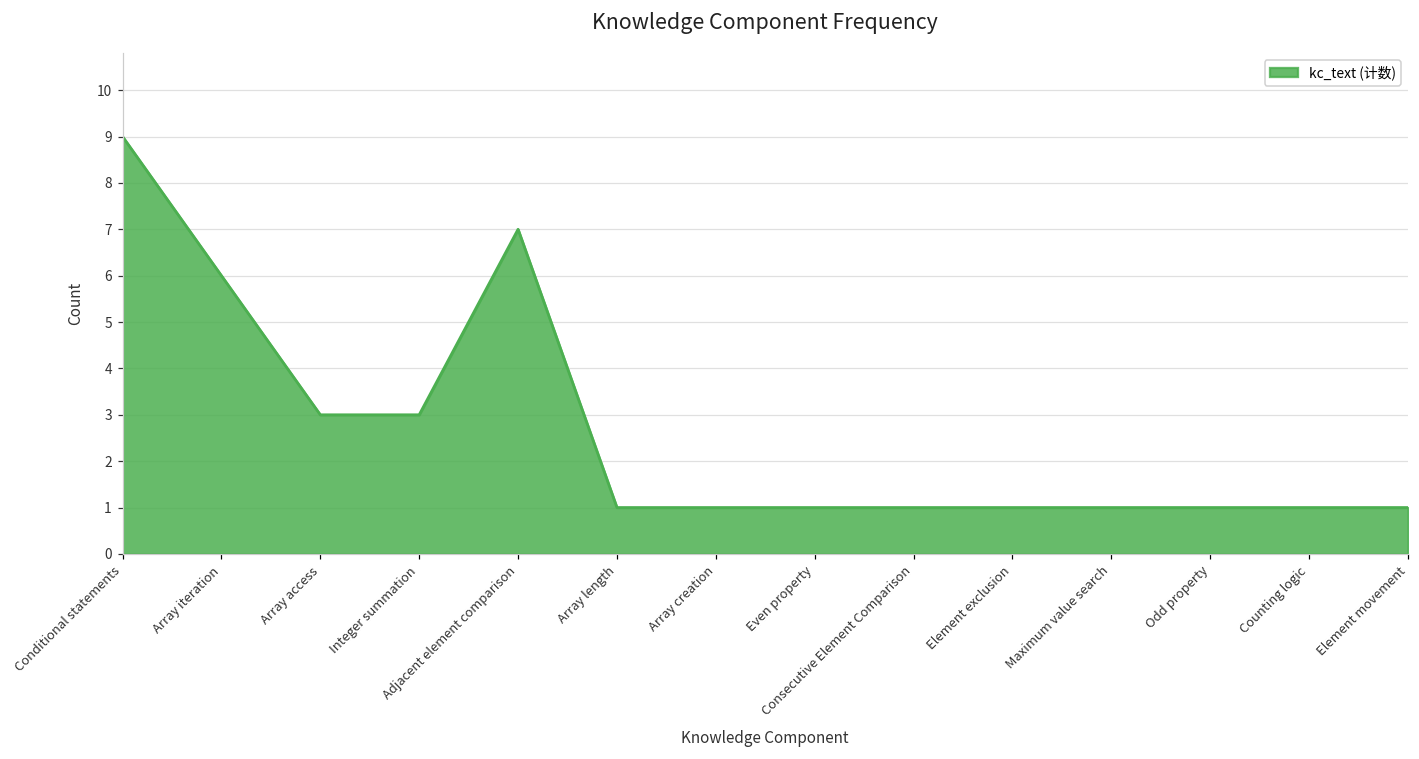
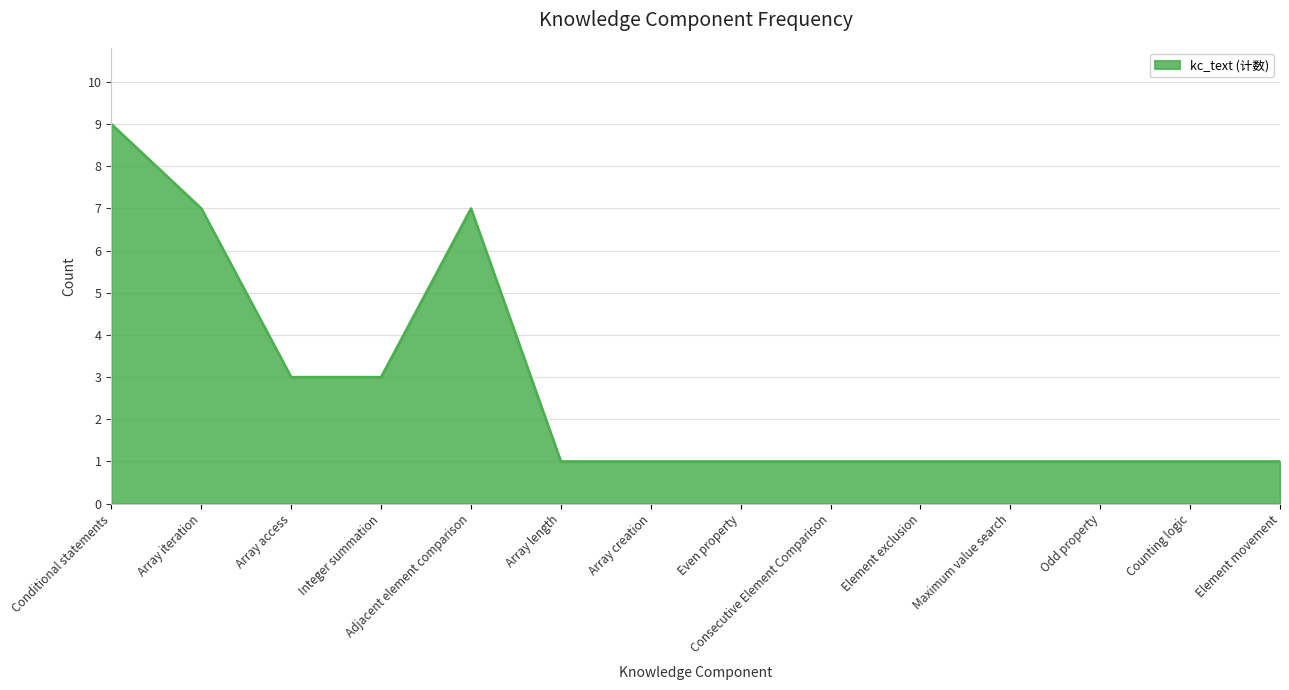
  {
    "Conditional statements": 9,
-   "Array iteration": 6,
+   "Array iteration": 7,
    "Array access": 3,
    "Integer summation": 3,
    "Adjacent element comparison": 7,
    "Array length": 1,
    "Array creation": 1,
    "Even property": 1,
    "Consecutive Element Comparison": 1,
    "Element exclusion": 1,
    "Maximum value search": 1,
    "Odd property": 1,
    "Counting logic": 1,
    "Element movement": 1
  }
